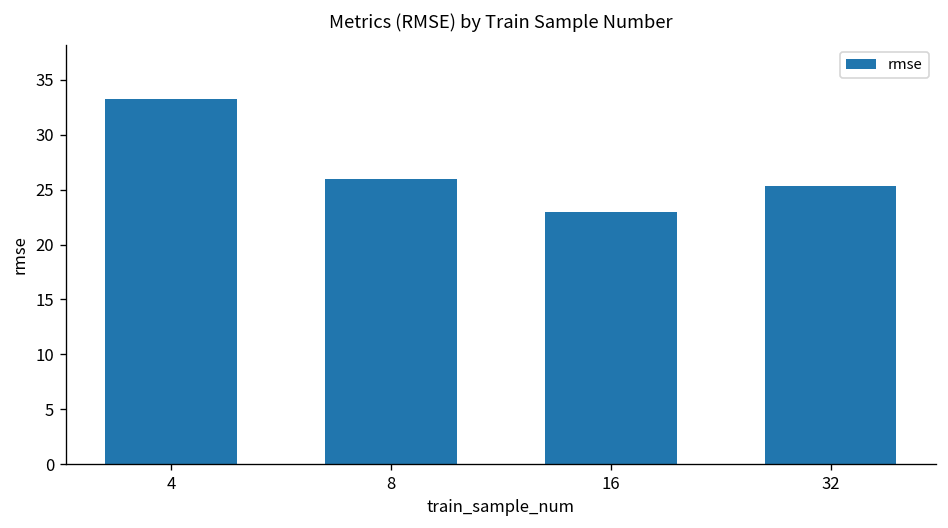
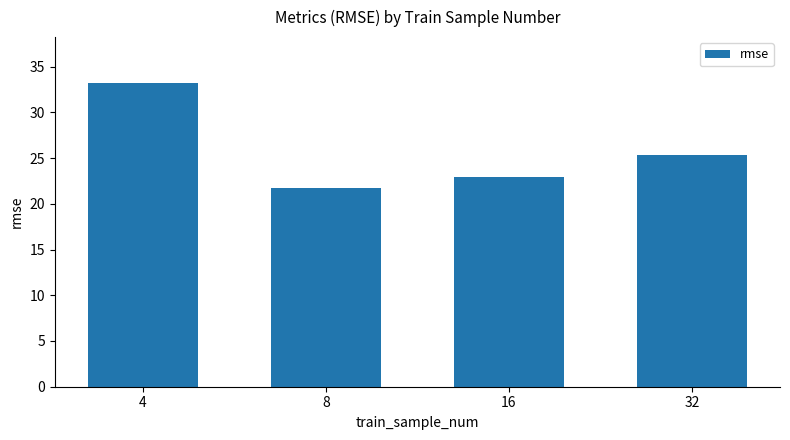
  {
    "4": 33,
-   "8": 26,
+   "8": 22,
    "16": 23,
    "32": 25
  }
